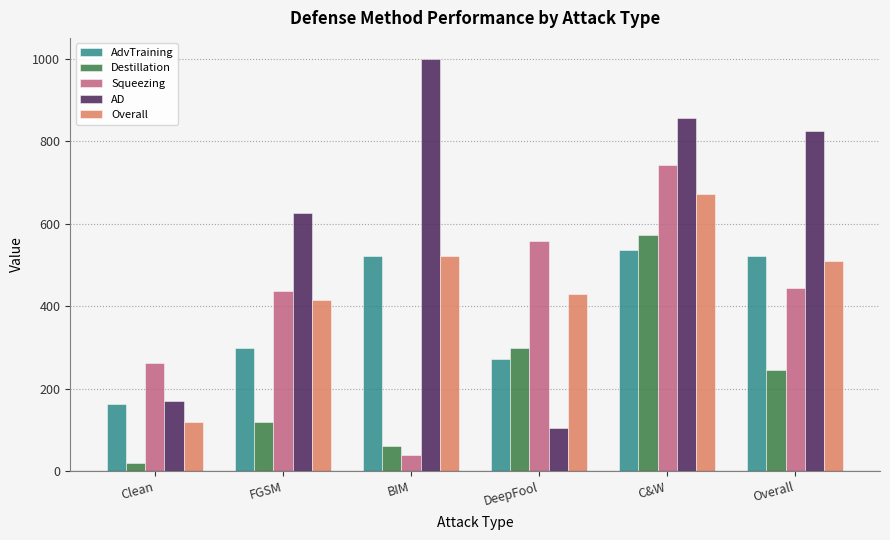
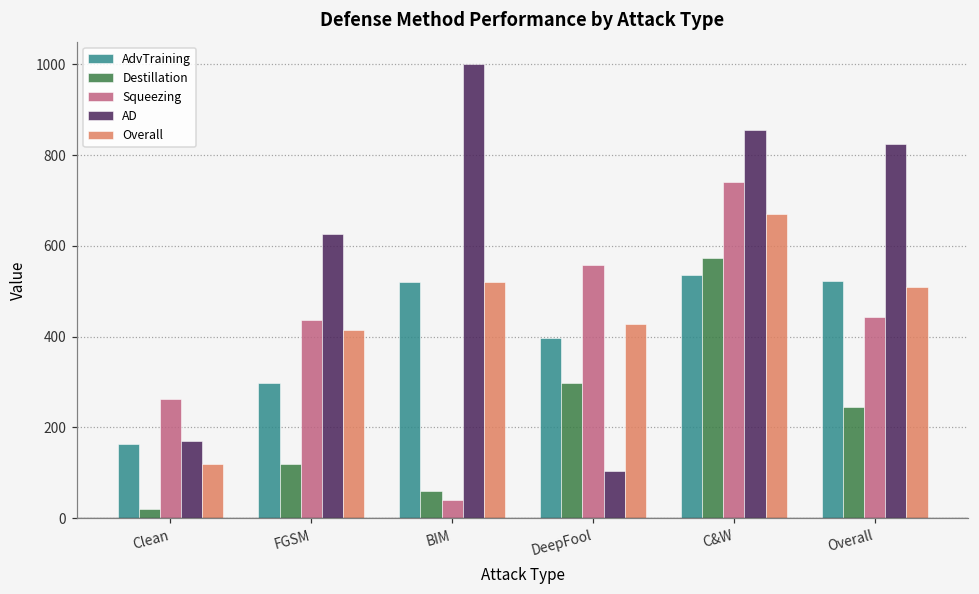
  {
    "AdvTraining": {
      "Clean": 160,
      "FGSM": 300,
      "BIM": 520,
-     "DeepFool": 270,
+     "DeepFool": 400,
      "C&W": 530,
      "Overall": 520
    },
    "Destillation": {
      "Clean": 20,
      "FGSM": 120,
      "BIM": 60,
      "DeepFool": 300,
      "C&W": 570,
      "Overall": 250
    },
    "AD": {
      "Clean": 170,
      "FGSM": 630,
      "BIM": 1000,
      "DeepFool": 100,
      "C&W": 860,
      "Overall": 820
    }
  }
